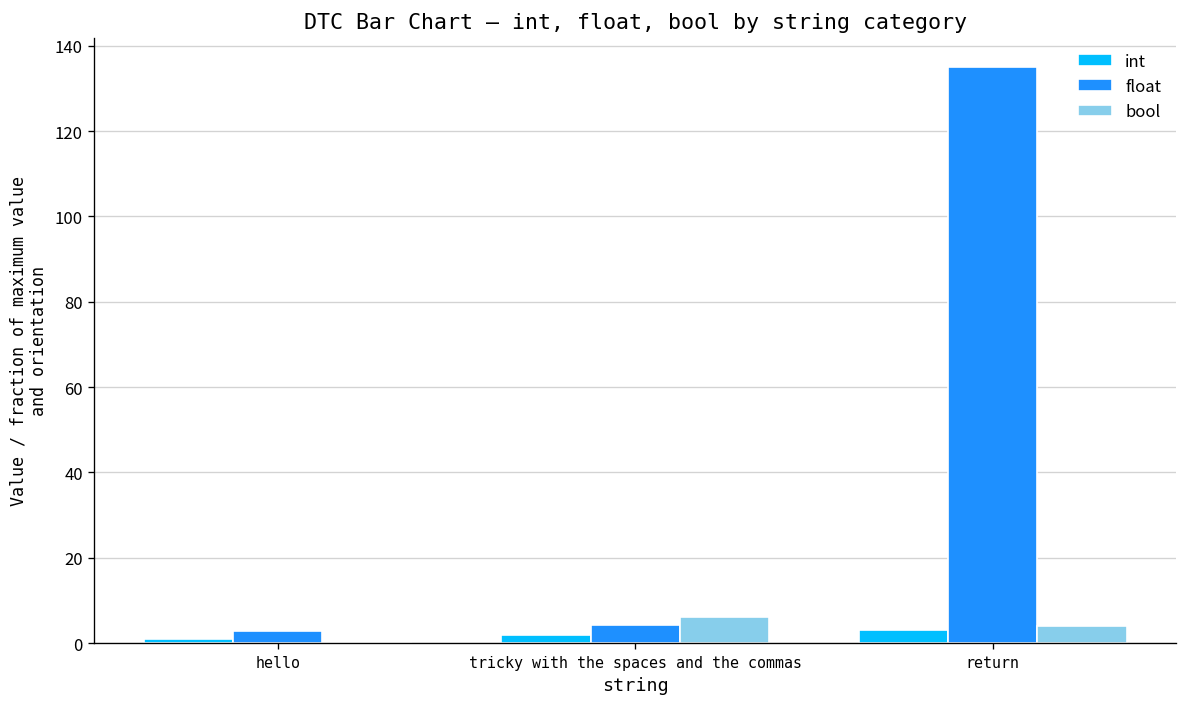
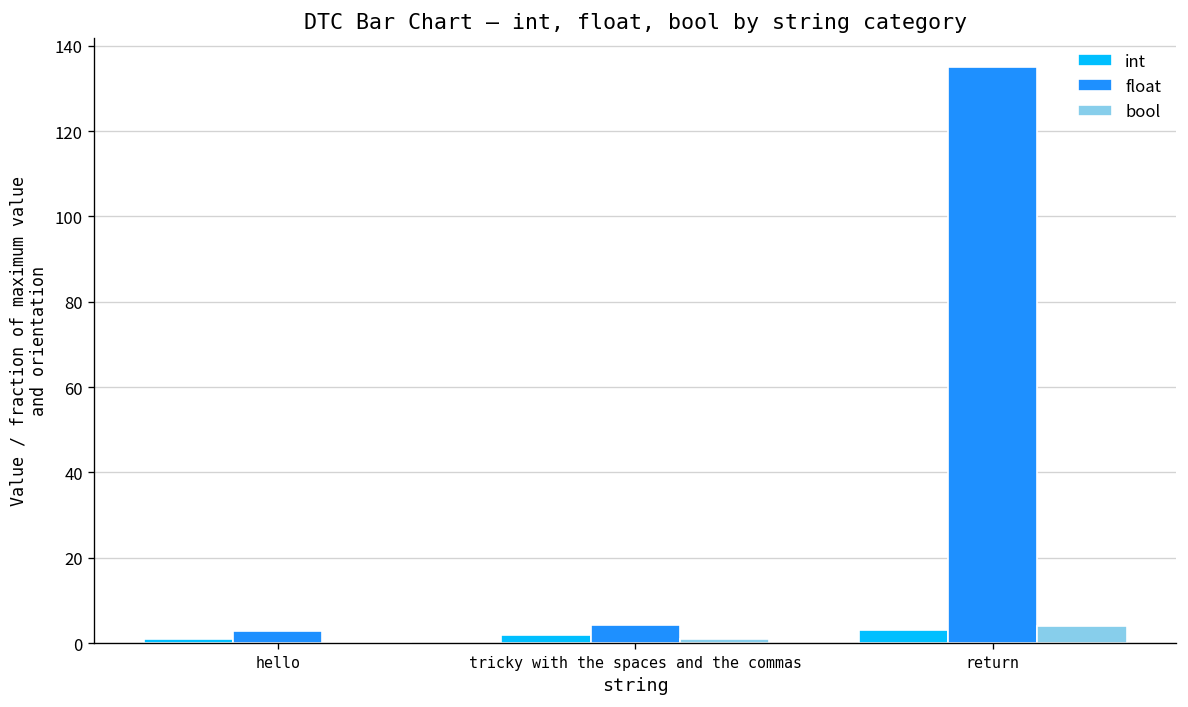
  {
    "bool": {
      "hello": 0,
-     "tricky with the spaces and the commas": 6,
+     "tricky with the spaces and the commas": 1,
      "return": 4
    }
  }
